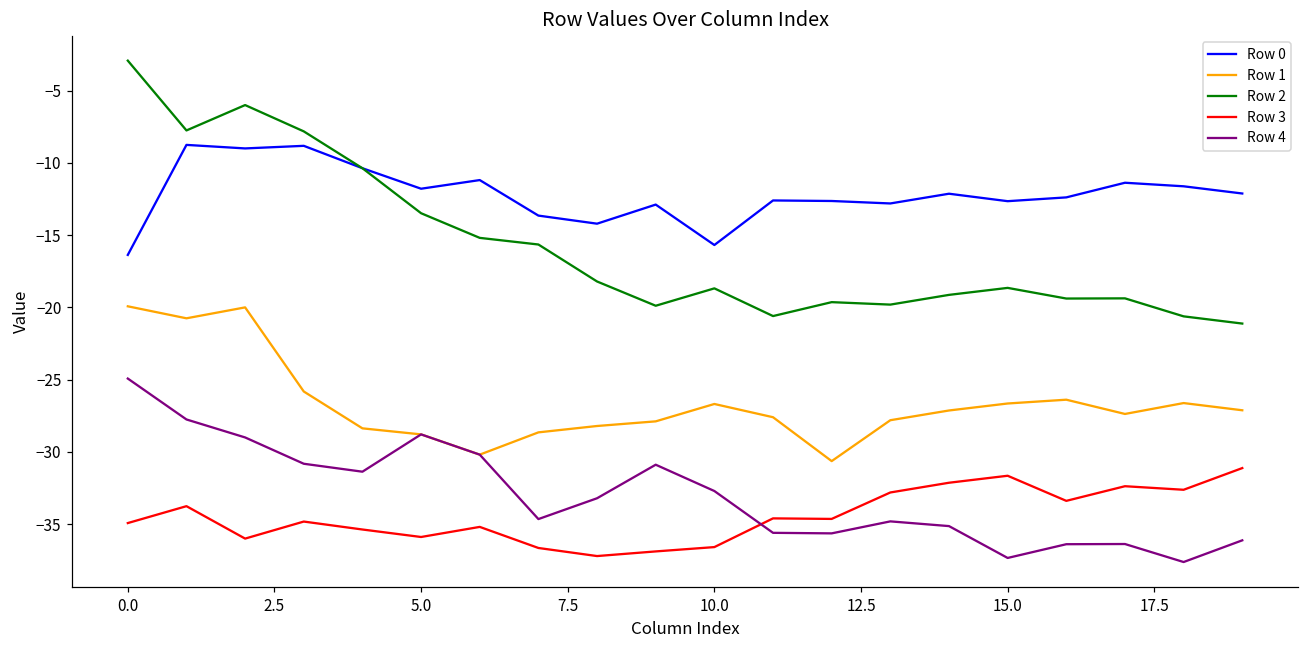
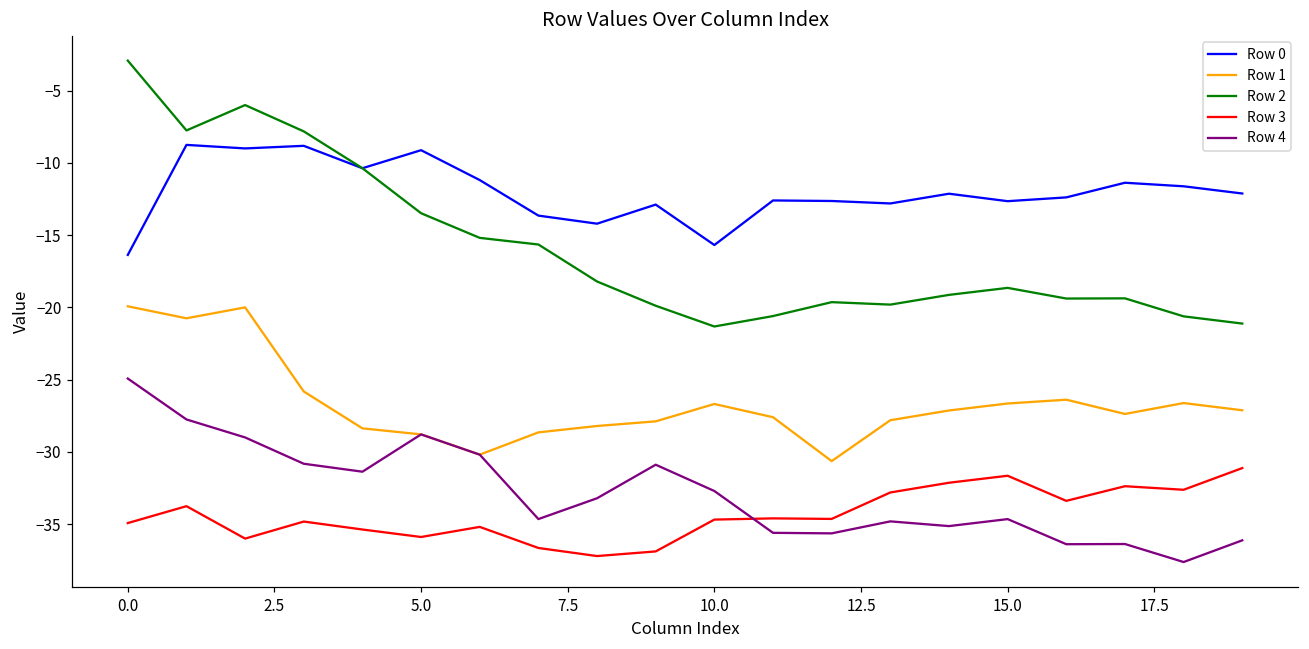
  {
    "Row 0": {
      "0.0": -16.4,
-     "5.0": -11.8,
+     "5.0": -9.1,
      "10.0": -15.7,
      "15.0": -12.6
    },
    "Row 1": {
      "0.0": -19.9,
      "10.0": -26.7,
      "15.0": -26.6
    },
    "Row 2": {
      "0.0": -2.9,
      "5.0": -13.5,
-     "10.0": -18.7,
+     "10.0": -21.3,
      "15.0": -18.6
    },
    "Row 3": {
      "0.0": -34.9,
      "5.0": -35.9,
-     "10.0": -36.6,
+     "10.0": -34.7,
      "15.0": -31.6
    },
    "Row 4": {
      "0.0": -24.9,
      "10.0": -32.7,
-     "15.0": -37.3
+     "15.0": -34.6
    }
  }
